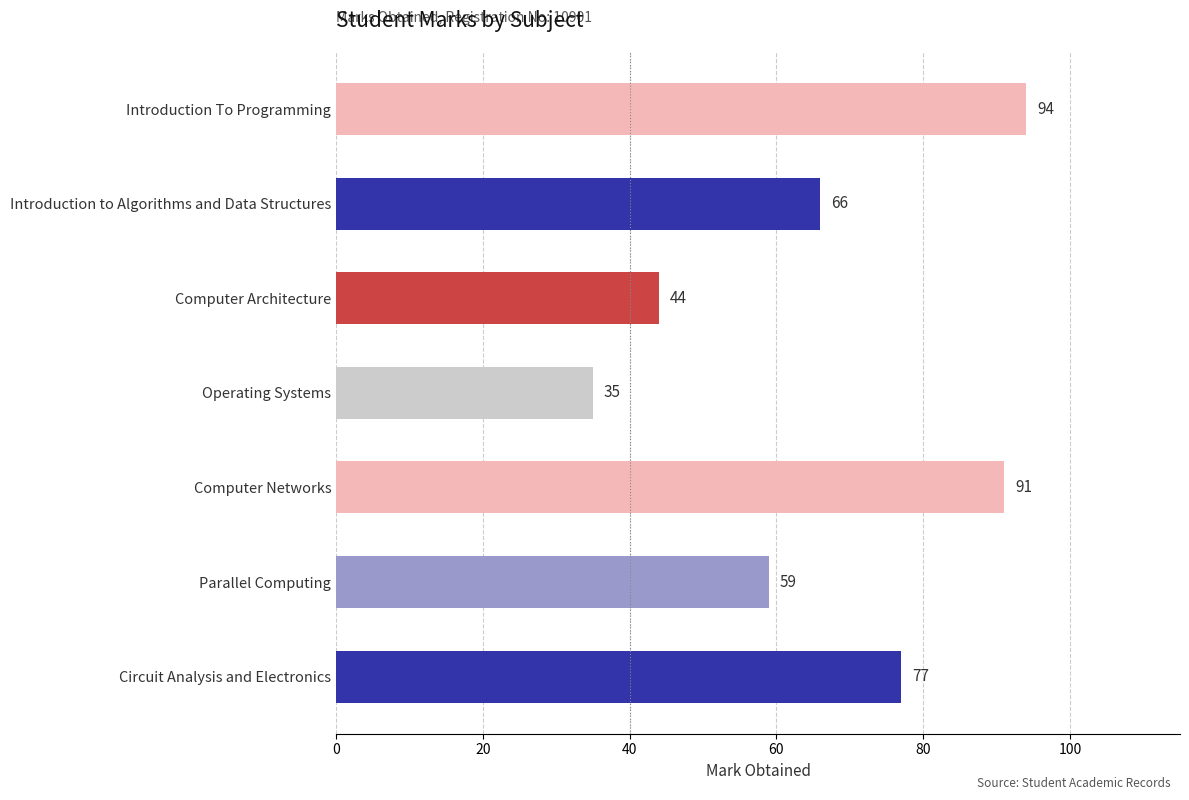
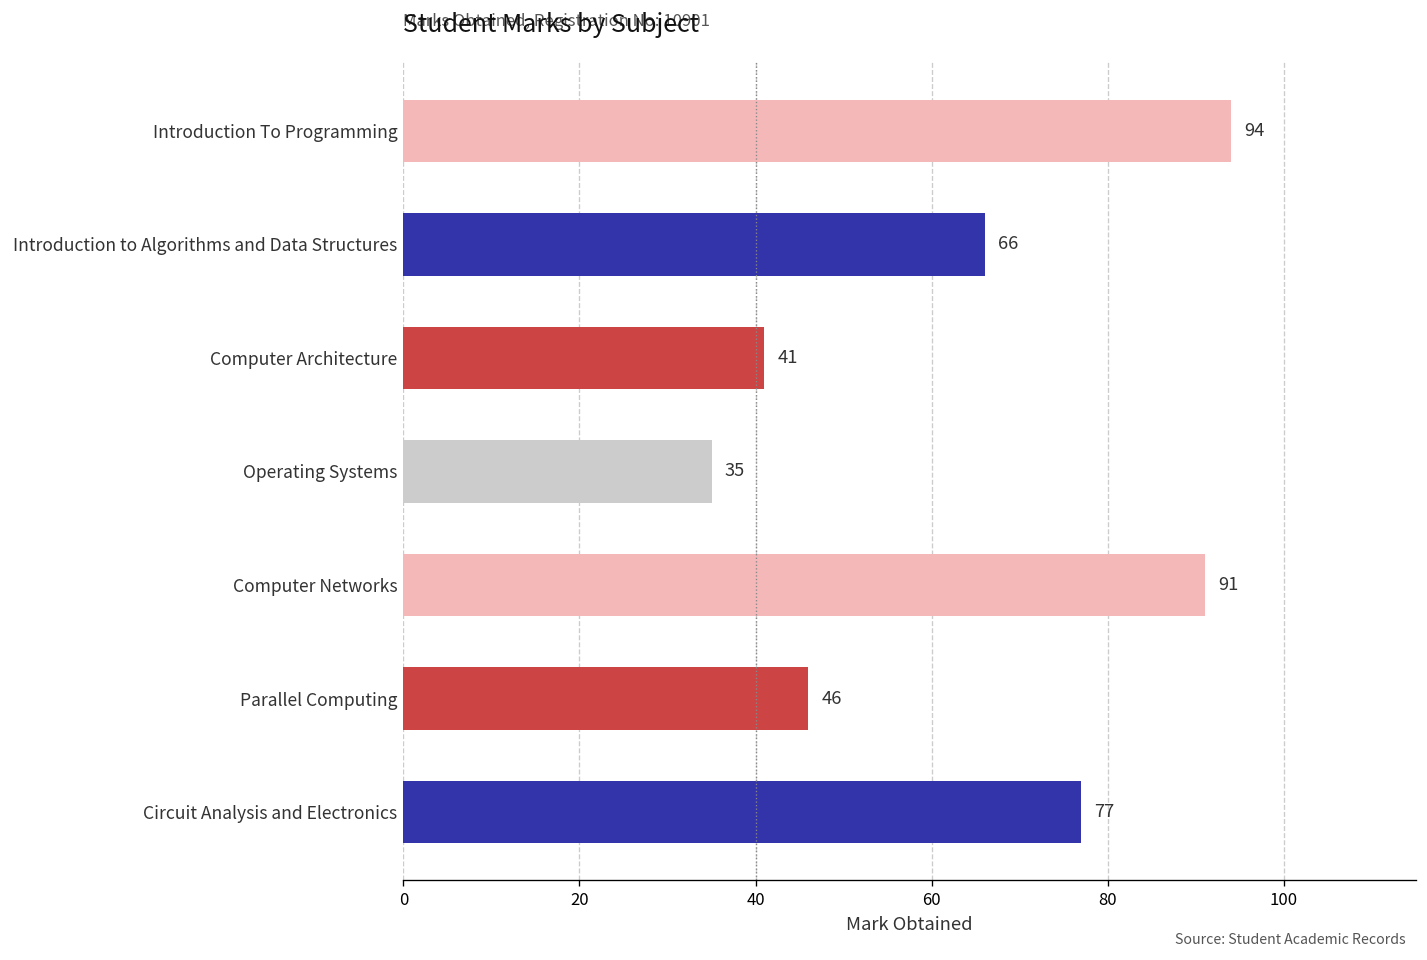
  {
    "Introduction To Programming": 94,
    "Introduction to Algorithms and Data Structures": 66,
-   "Computer Architecture": 44,
+   "Computer Architecture": 41,
    "Operating Systems": 35,
    "Computer Networks": 91,
-   "Parallel Computing": 59,
+   "Parallel Computing": 46,
    "Circuit Analysis and Electronics": 77
  }
